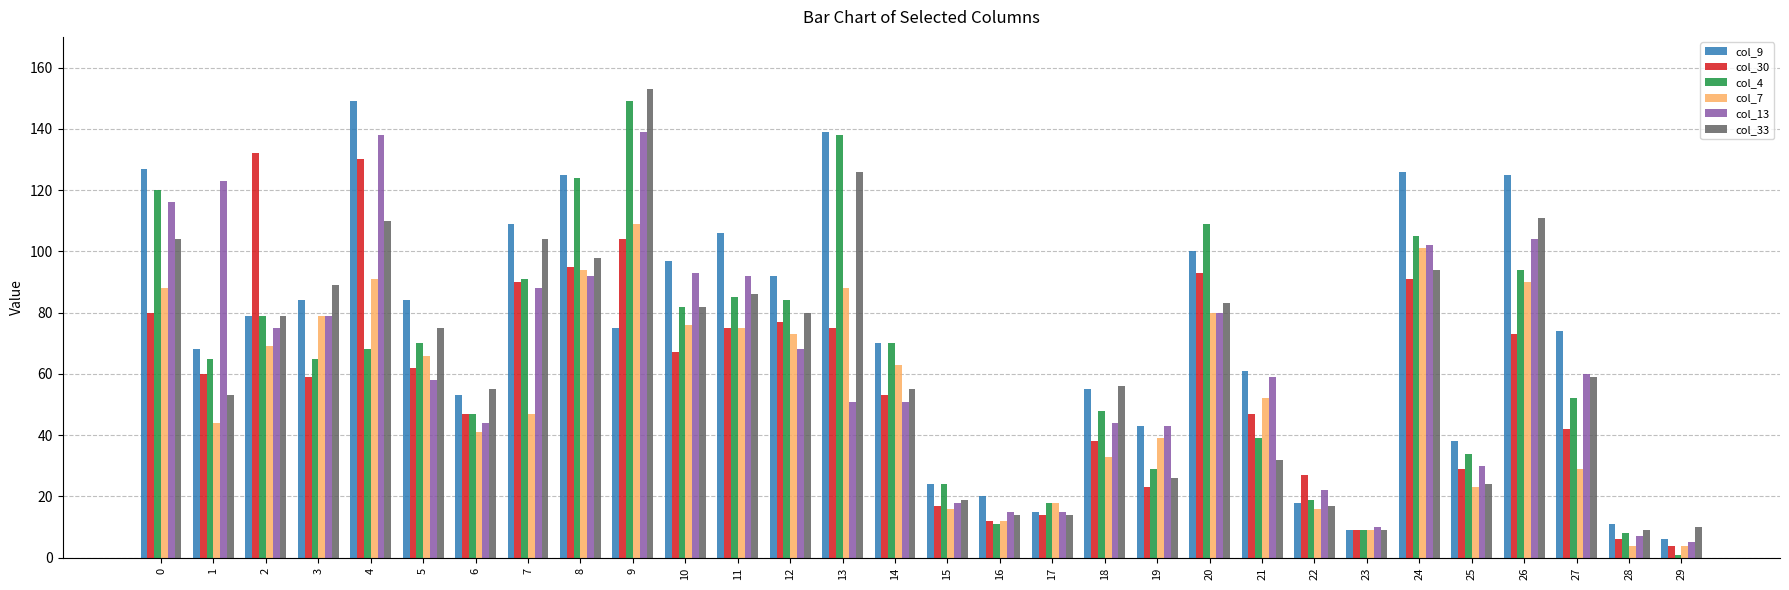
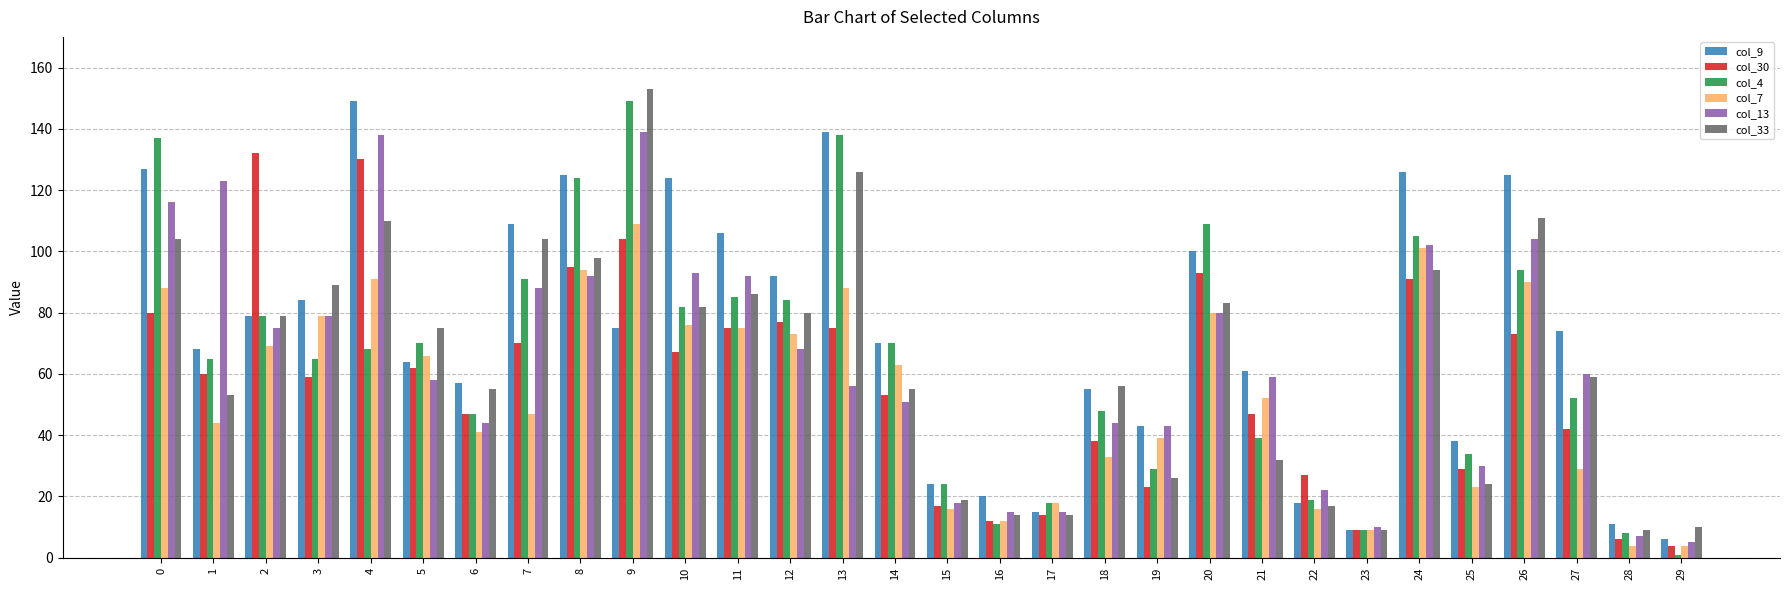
  {
    "col_9": {
      "0": 127,
      "1": 68,
      "2": 79,
      "3": 84,
      "4": 149,
-     "5": 84,
-     "6": 53,
+     "5": 64,
+     "6": 57,
      "7": 109,
      "8": 125,
      "9": 75,
-     "10": 97,
+     "10": 124,
      "11": 106,
      "12": 92,
      "13": 139,
      "14": 70,
      "15": 24,
      "16": 20,
      "17": 15,
      "18": 55,
      "19": 43,
      "20": 100,
      "21": 61,
      "22": 18,
      "23": 9,
      "24": 126,
      "25": 38,
      "26": 125,
      "27": 74,
      "28": 11,
      "29": 6
    },
    "col_30": {
      "0": 80,
      "1": 60,
      "2": 132,
      "3": 59,
      "4": 130,
      "5": 62,
      "6": 47,
-     "7": 90,
+     "7": 70,
      "8": 95,
      "9": 104,
      "10": 67,
      "11": 75,
      "12": 77,
      "13": 75,
      "14": 53,
      "15": 17,
      "16": 12,
      "17": 14,
      "18": 38,
      "19": 23,
      "20": 93,
      "21": 47,
      "22": 27,
      "23": 9,
      "24": 91,
      "25": 29,
      "26": 73,
      "27": 42,
      "28": 6,
      "29": 4
    },
    "col_4": {
-     "0": 120,
+     "0": 137,
      "1": 65,
      "2": 79,
      "3": 65,
      "4": 68,
      "5": 70,
      "6": 47,
      "7": 91,
      "8": 124,
      "9": 149,
      "10": 82,
      "11": 85,
      "12": 84,
      "13": 138,
      "14": 70,
      "15": 24,
      "16": 11,
      "17": 18,
      "18": 48,
      "19": 29,
      "20": 109,
      "21": 39,
      "22": 19,
      "23": 9,
      "24": 105,
      "25": 34,
      "26": 94,
      "27": 52,
      "28": 8,
      "29": 1
    },
    "col_7": {
      "0": 88,
      "1": 44,
      "2": 69,
      "3": 79,
      "4": 91,
      "5": 66,
      "6": 41,
      "7": 47,
      "8": 94,
      "9": 109,
      "10": 76,
      "11": 75,
      "12": 73,
      "13": 88,
      "14": 63,
      "15": 16,
      "16": 12,
      "17": 18,
      "18": 33,
      "19": 39,
      "20": 80,
      "21": 52,
      "22": 16,
      "23": 9,
      "24": 101,
      "25": 23,
      "26": 90,
      "27": 29,
      "28": 4,
      "29": 4
    },
    "col_13": {
      "0": 116,
      "1": 123,
      "2": 75,
      "3": 79,
      "4": 138,
      "5": 58,
      "6": 44,
      "7": 88,
      "8": 92,
      "9": 139,
      "10": 93,
      "11": 92,
      "12": 68,
-     "13": 51,
+     "13": 56,
      "14": 51,
      "15": 18,
      "16": 15,
      "17": 15,
      "18": 44,
      "19": 43,
      "20": 80,
      "21": 59,
      "22": 22,
      "23": 10,
      "24": 102,
      "25": 30,
      "26": 104,
      "27": 60,
      "28": 7,
      "29": 5
    },
    "col_33": {
      "0": 104,
      "1": 53,
      "2": 79,
      "3": 89,
      "4": 110,
      "5": 75,
      "6": 55,
      "7": 104,
      "8": 98,
      "9": 153,
      "10": 82,
      "11": 86,
      "12": 80,
      "13": 126,
      "14": 55,
      "15": 19,
      "16": 14,
      "17": 14,
      "18": 56,
      "19": 26,
      "20": 83,
      "21": 32,
      "22": 17,
      "23": 9,
      "24": 94,
      "25": 24,
      "26": 111,
      "27": 59,
      "28": 9,
      "29": 10
    }
  }
